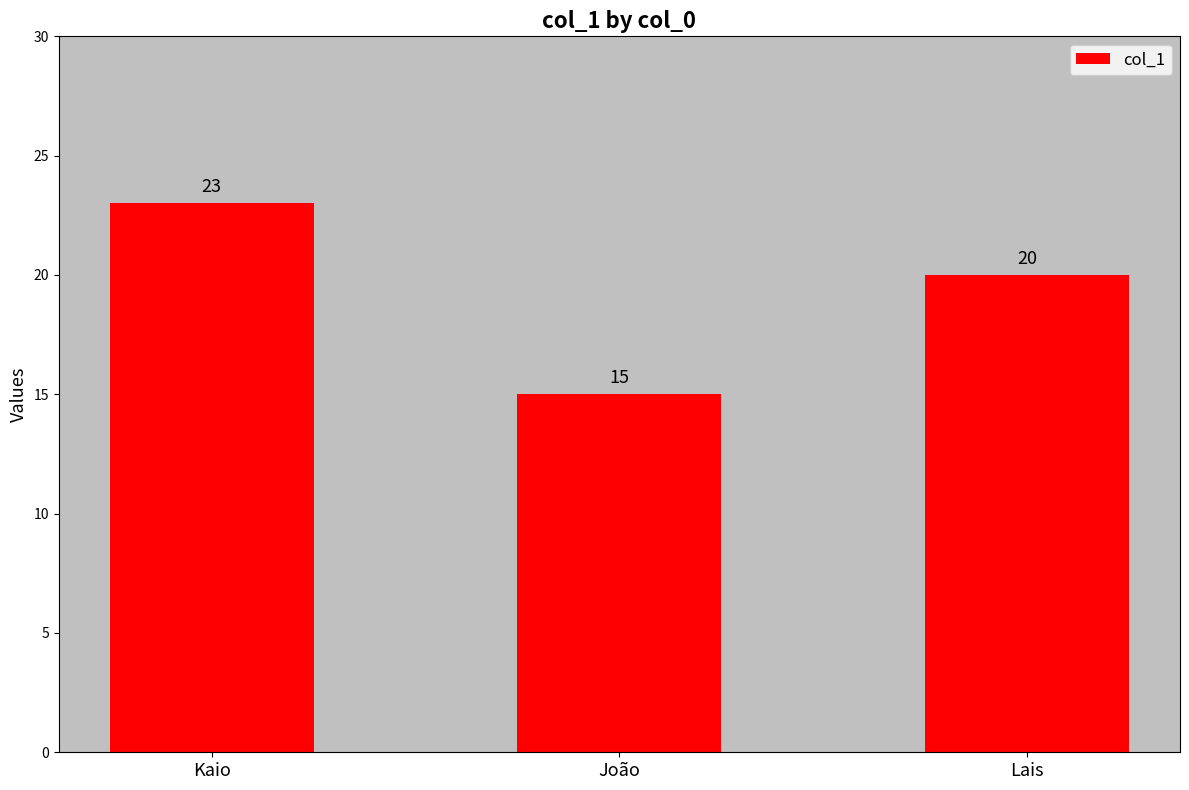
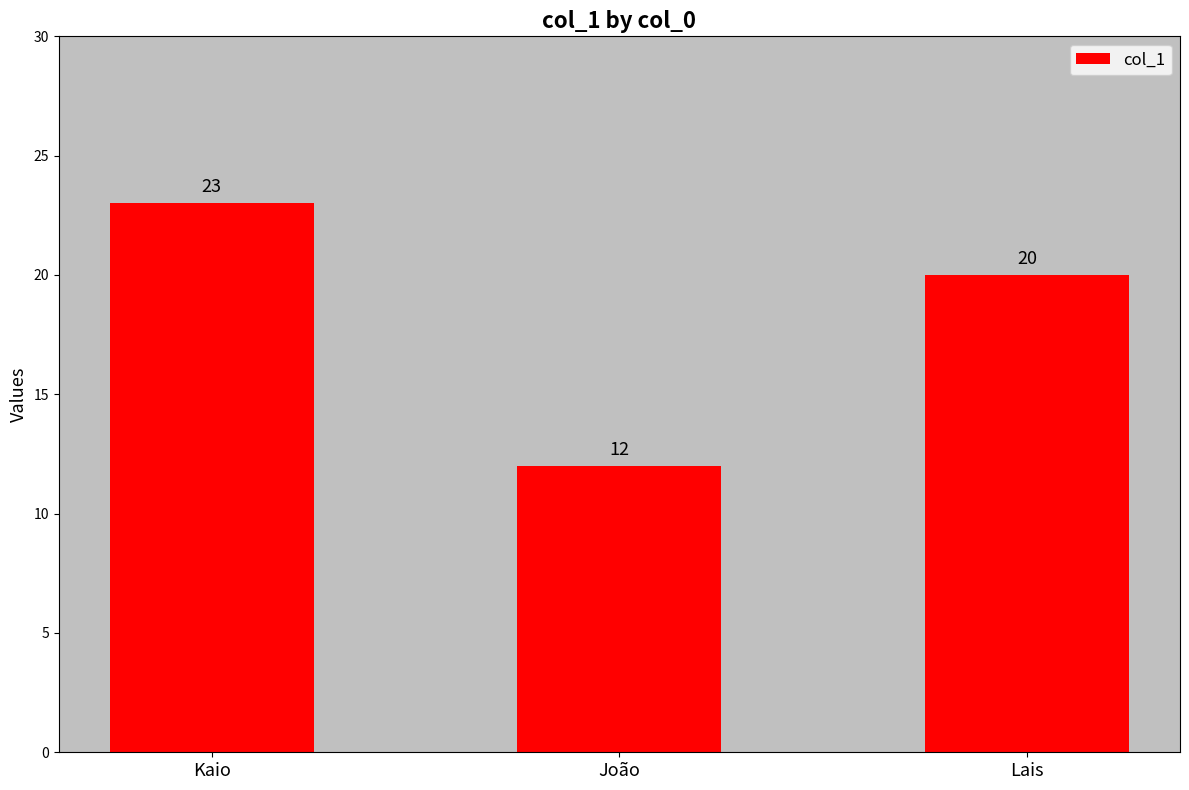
  {
    "Kaio": 23,
-   "João": 15,
+   "João": 12,
    "Lais": 20
  }
